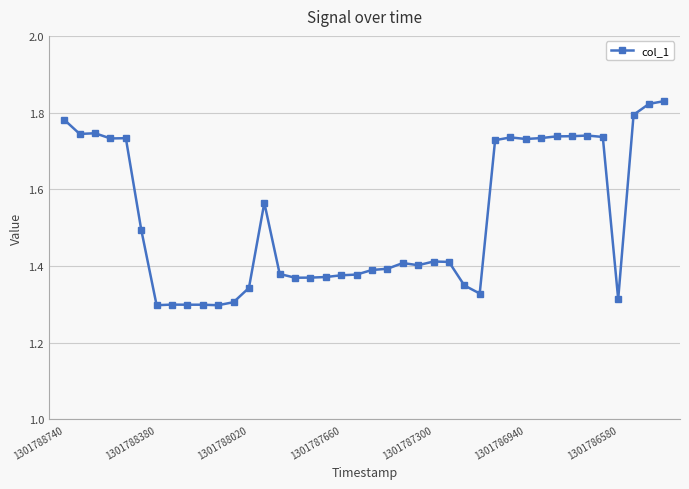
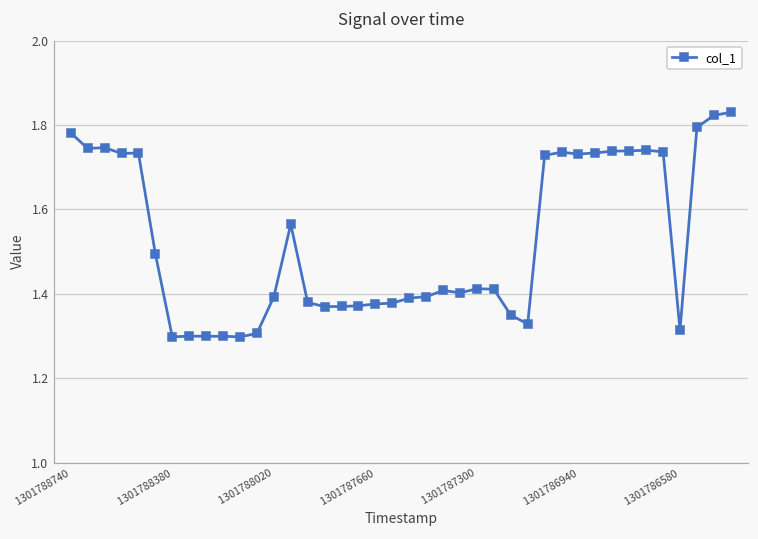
  {
    "1301788740": 1.78,
    "1301788380": 1.30,
-   "1301788020": 1.34,
+   "1301788020": 1.39,
    "1301787660": 1.38,
    "1301787300": 1.41,
    "1301786940": 1.73,
    "1301786580": 1.31
  }
